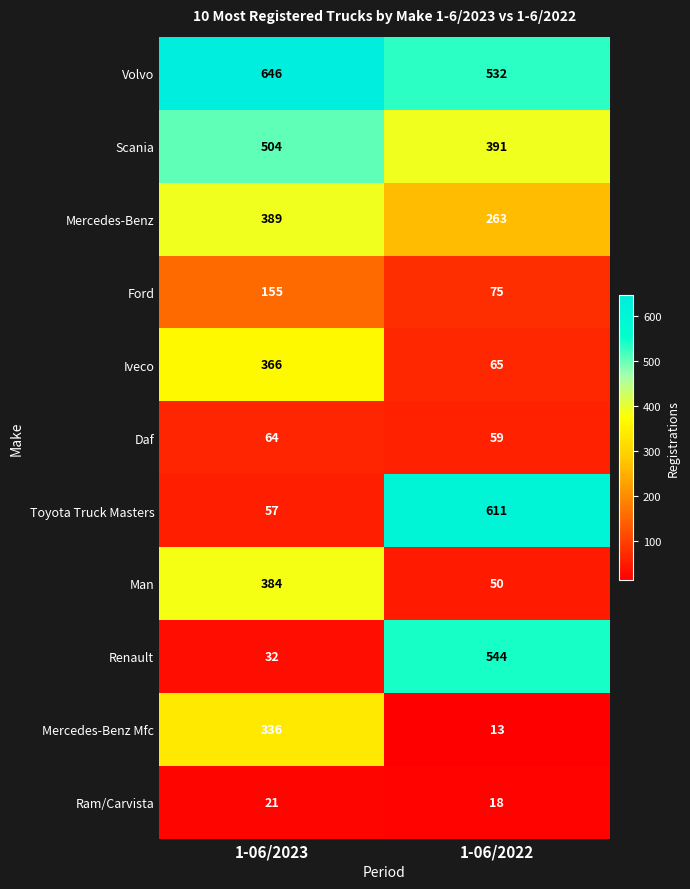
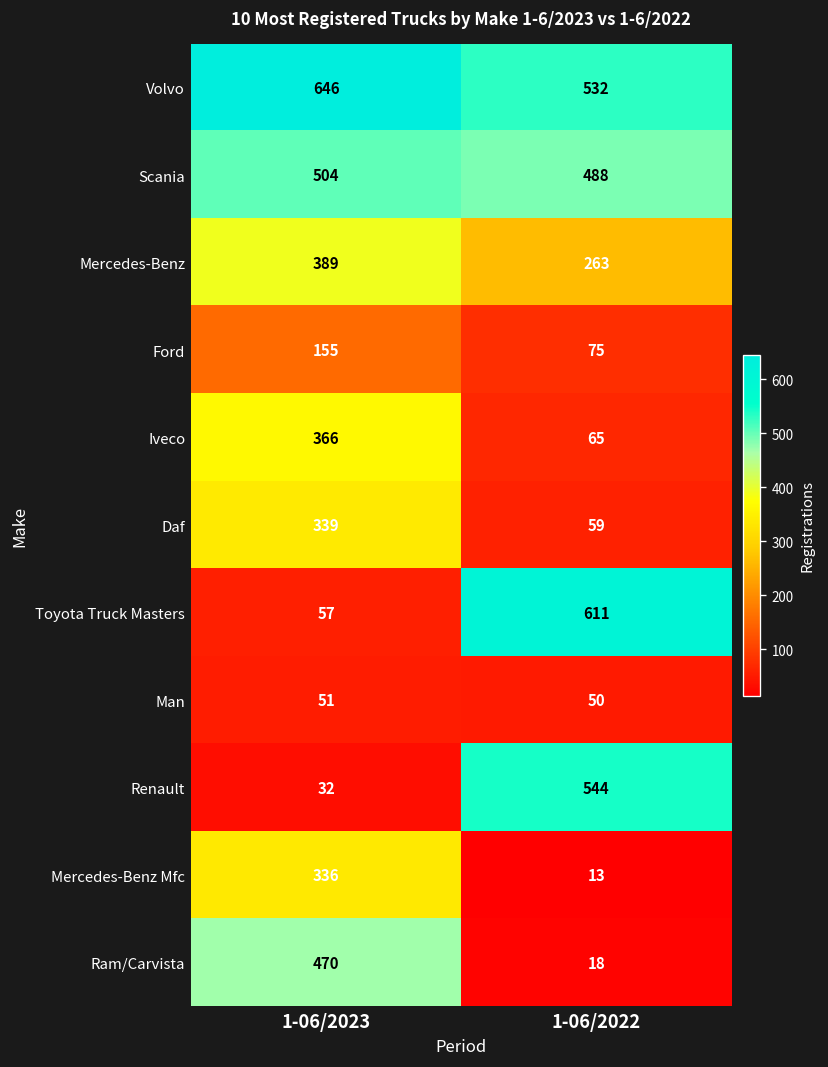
  {
    "Volvo": {
      "1-06/2023": 646,
      "1-06/2022": 532
    },
    "Scania": {
      "1-06/2023": 504,
-     "1-06/2022": 391
+     "1-06/2022": 488
    },
    "Mercedes-Benz": {
      "1-06/2023": 389,
      "1-06/2022": 263
    },
    "Ford": {
      "1-06/2023": 155,
      "1-06/2022": 75
    },
    "Iveco": {
      "1-06/2023": 366,
      "1-06/2022": 65
    },
    "Daf": {
-     "1-06/2023": 64,
+     "1-06/2023": 339,
      "1-06/2022": 59
    },
    "Toyota Truck Masters": {
      "1-06/2023": 57,
      "1-06/2022": 611
    },
    "Man": {
-     "1-06/2023": 384,
+     "1-06/2023": 51,
      "1-06/2022": 50
    },
    "Renault": {
      "1-06/2023": 32,
      "1-06/2022": 544
    },
    "Mercedes-Benz Mfc": {
      "1-06/2023": 336,
      "1-06/2022": 13
    },
    "Ram/Carvista": {
-     "1-06/2023": 21,
+     "1-06/2023": 470,
      "1-06/2022": 18
    }
  }
